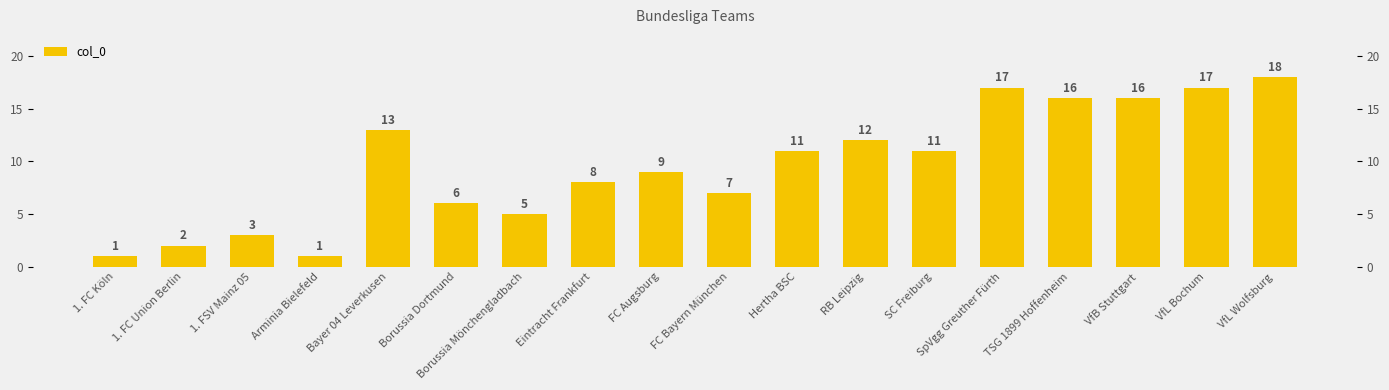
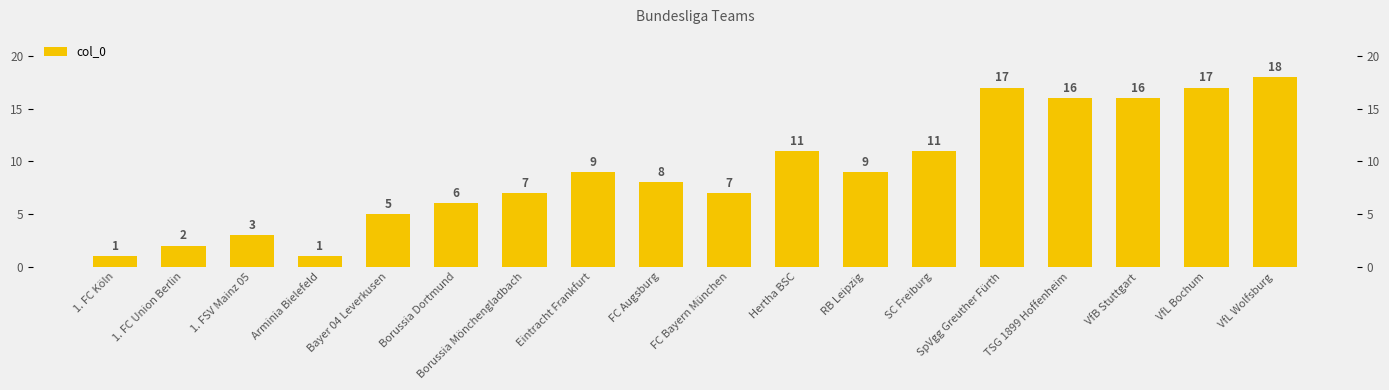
  {
    "1. FC Köln": 1,
    "1. FC Union Berlin": 2,
    "1. FSV Mainz 05": 3,
    "Arminia Bielefeld": 1,
-   "Bayer 04 Leverkusen": 13,
+   "Bayer 04 Leverkusen": 5,
    "Borussia Dortmund": 6,
-   "Borussia Mönchengladbach": 5,
-   "Eintracht Frankfurt": 8,
-   "FC Augsburg": 9,
+   "Borussia Mönchengladbach": 7,
+   "Eintracht Frankfurt": 9,
+   "FC Augsburg": 8,
    "FC Bayern München": 7,
    "Hertha BSC": 11,
-   "RB Leipzig": 12,
+   "RB Leipzig": 9,
    "SC Freiburg": 11,
    "SpVgg Greuther Fürth": 17,
    "TSG 1899 Hoffenheim": 16,
    "VfB Stuttgart": 16,
    "VfL Bochum": 17,
    "VfL Wolfsburg": 18
  }
